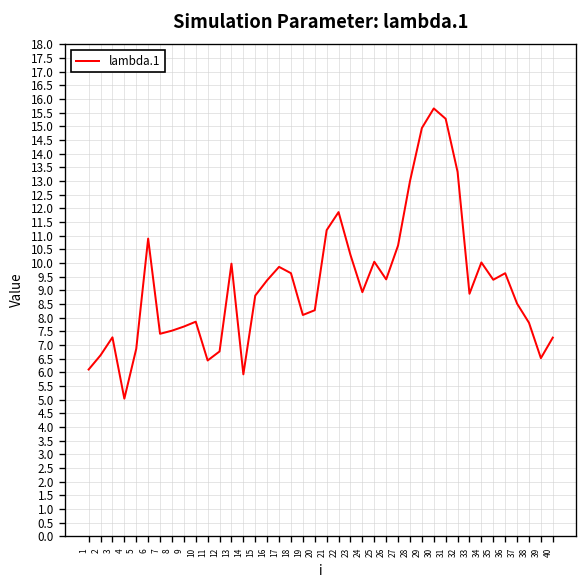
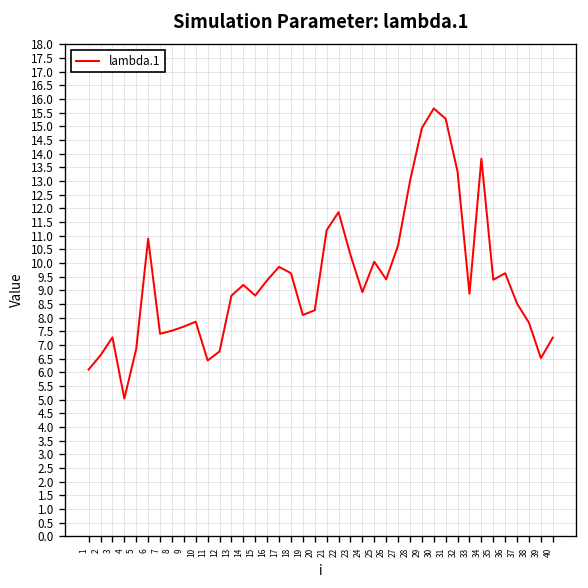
  {
    "1": 6.1,
    "2": 6.6,
    "3": 7.3,
    "4": 5.0,
    "5": 6.9,
    "6": 10.9,
    "7": 7.4,
    "8": 7.5,
    "9": 7.7,
    "10": 7.9,
    "11": 6.4,
    "12": 6.8,
-   "13": 10.0,
-   "14": 5.9,
+   "13": 8.8,
+   "14": 9.2,
    "15": 8.8,
    "16": 9.4,
    "17": 9.9,
    "18": 9.6,
    "19": 8.1,
    "20": 8.3,
    "21": 11.2,
    "22": 11.9,
    "23": 10.3,
    "24": 8.9,
    "25": 10.0,
    "26": 9.4,
    "27": 10.6,
    "28": 13.0,
    "29": 14.9,
    "30": 15.7,
    "31": 15.3,
    "32": 13.3,
    "33": 8.9,
-   "34": 10.0,
+   "34": 13.8,
    "35": 9.4,
    "36": 9.6,
    "37": 8.5,
    "38": 7.8,
    "39": 6.5,
    "40": 7.3
  }
